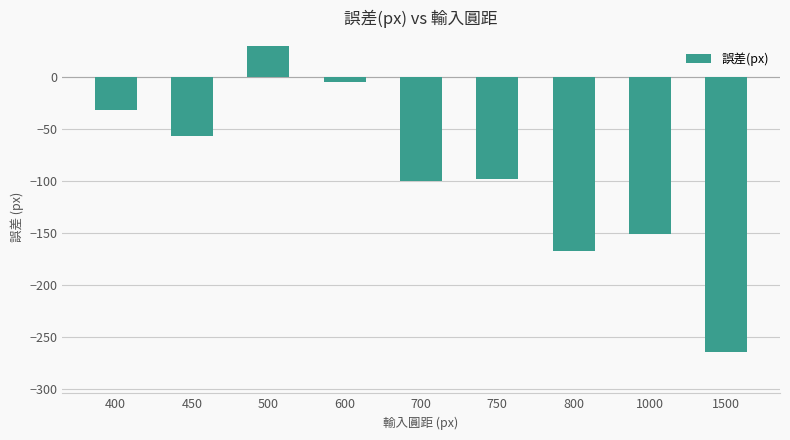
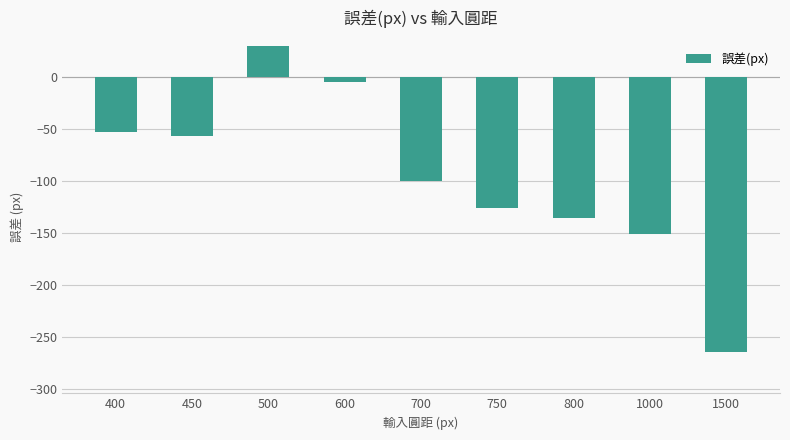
  {
-   "400": -31,
+   "400": -53,
    "450": -57,
    "500": 31,
    "600": -4,
    "700": -99,
-   "750": -98,
-   "800": -167,
+   "750": -126,
+   "800": -136,
    "1000": -150,
    "1500": -264
  }
